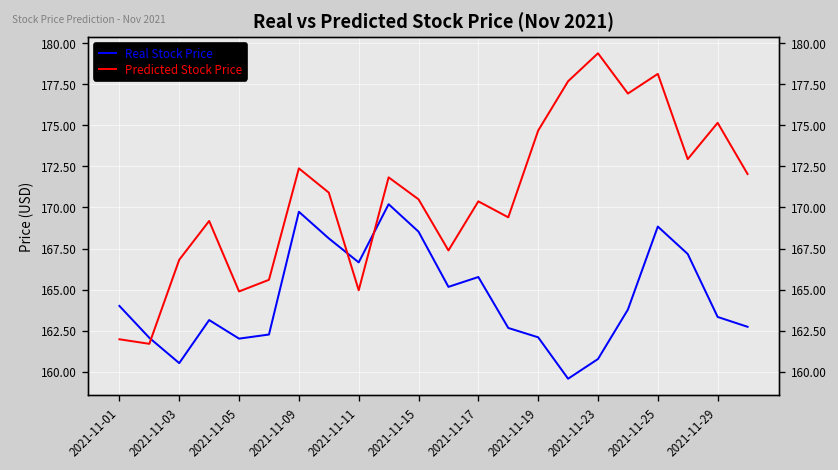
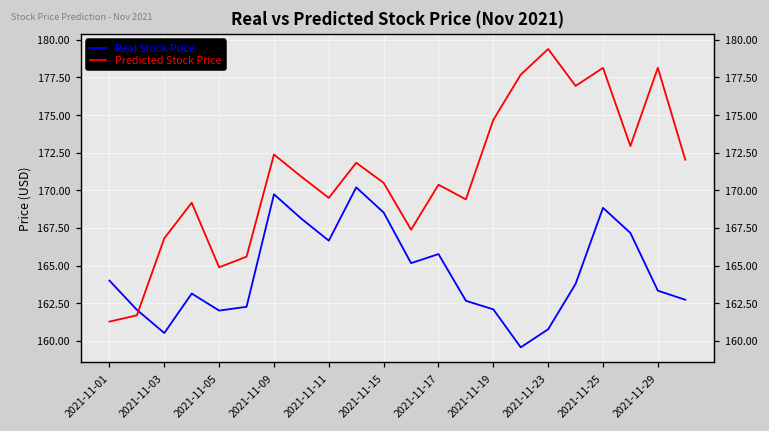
  {
    "Real Stock Price": {
      "2021-11-01": 164.0,
      "2021-11-03": 160.5,
      "2021-11-05": 162.0,
      "2021-11-09": 169.7,
      "2021-11-11": 166.7,
      "2021-11-15": 168.5,
      "2021-11-17": 165.8,
      "2021-11-19": 162.1,
      "2021-11-23": 160.8,
      "2021-11-25": 168.8,
      "2021-11-29": 163.3
    },
    "Predicted Stock Price": {
-     "2021-11-01": 162.0,
+     "2021-11-01": 161.3,
      "2021-11-03": 166.8,
      "2021-11-05": 164.9,
      "2021-11-09": 172.4,
-     "2021-11-11": 165.0,
+     "2021-11-11": 169.5,
      "2021-11-15": 170.5,
      "2021-11-17": 170.4,
      "2021-11-19": 174.7,
      "2021-11-23": 179.4,
      "2021-11-25": 178.1,
-     "2021-11-29": 175.2
+     "2021-11-29": 178.1
    }
  }
